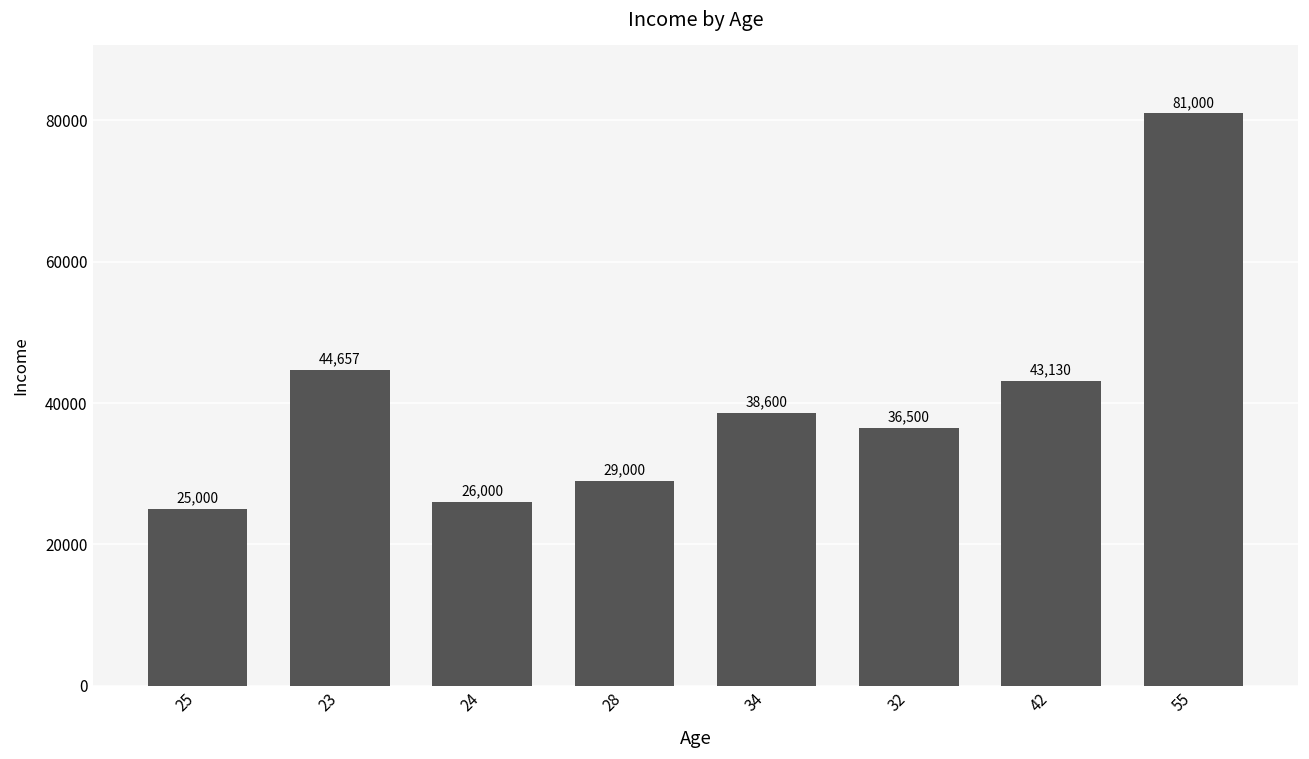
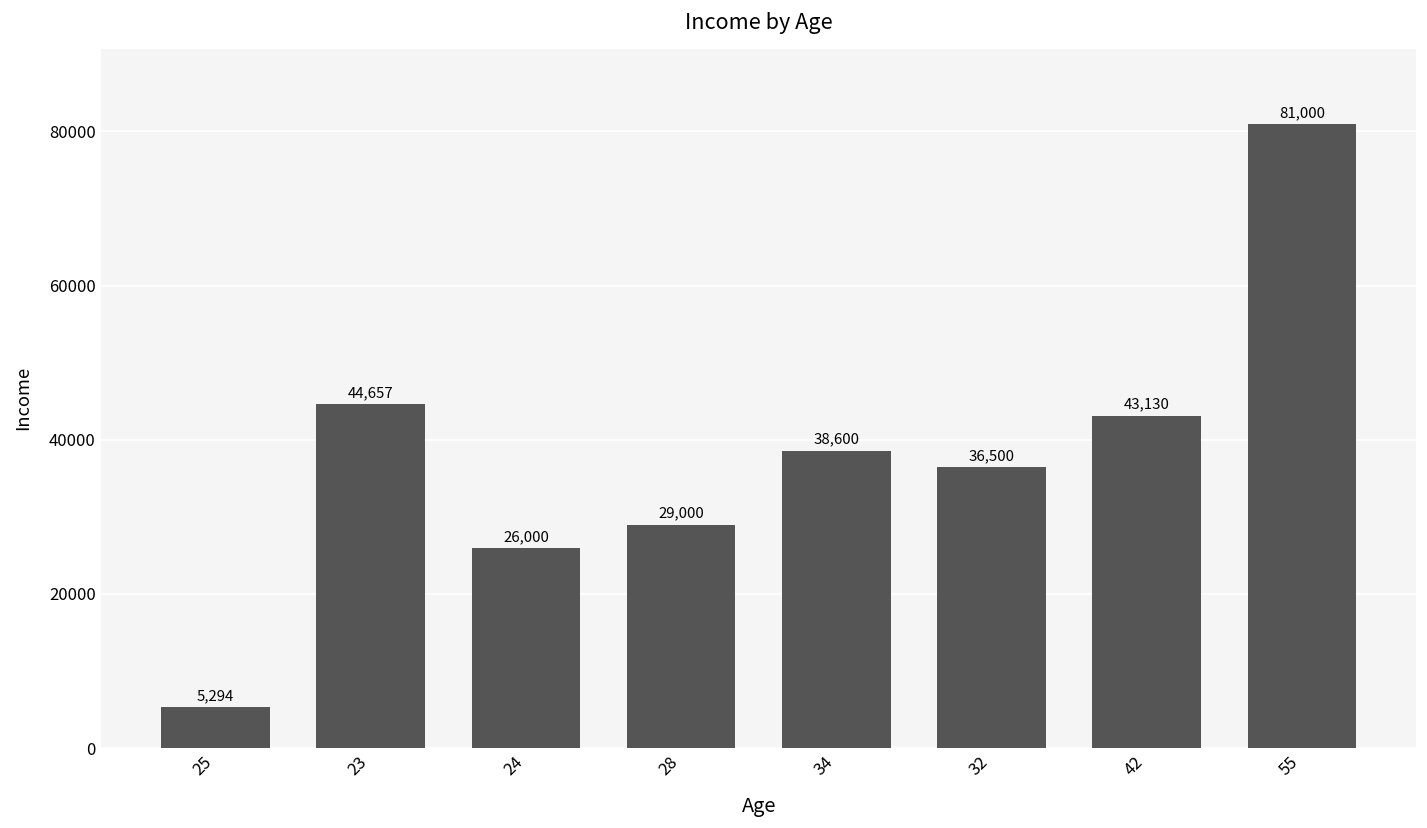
  {
-   "25": "25,000",
+   "25": "5,294",
    "23": "44,657",
    "24": "26,000",
    "28": "29,000",
    "34": "38,600",
    "32": "36,500",
    "42": "43,130",
    "55": "81,000"
  }
